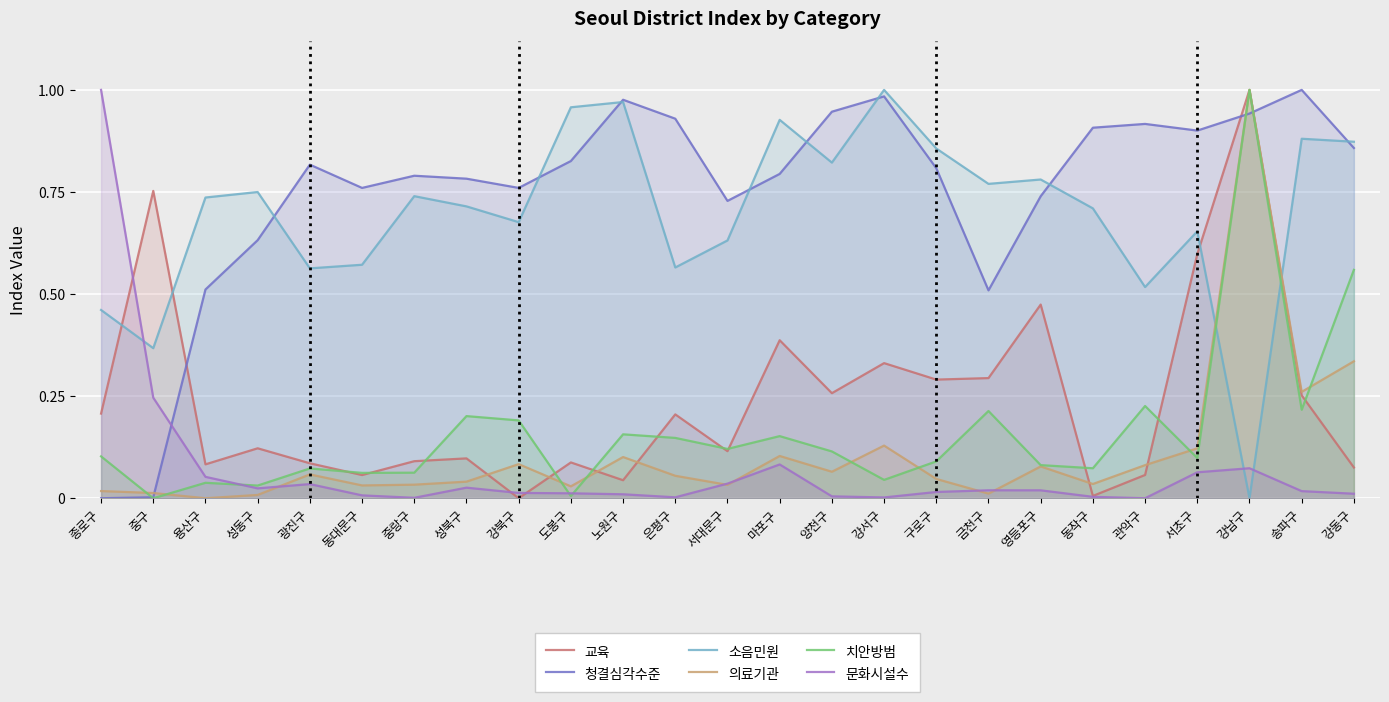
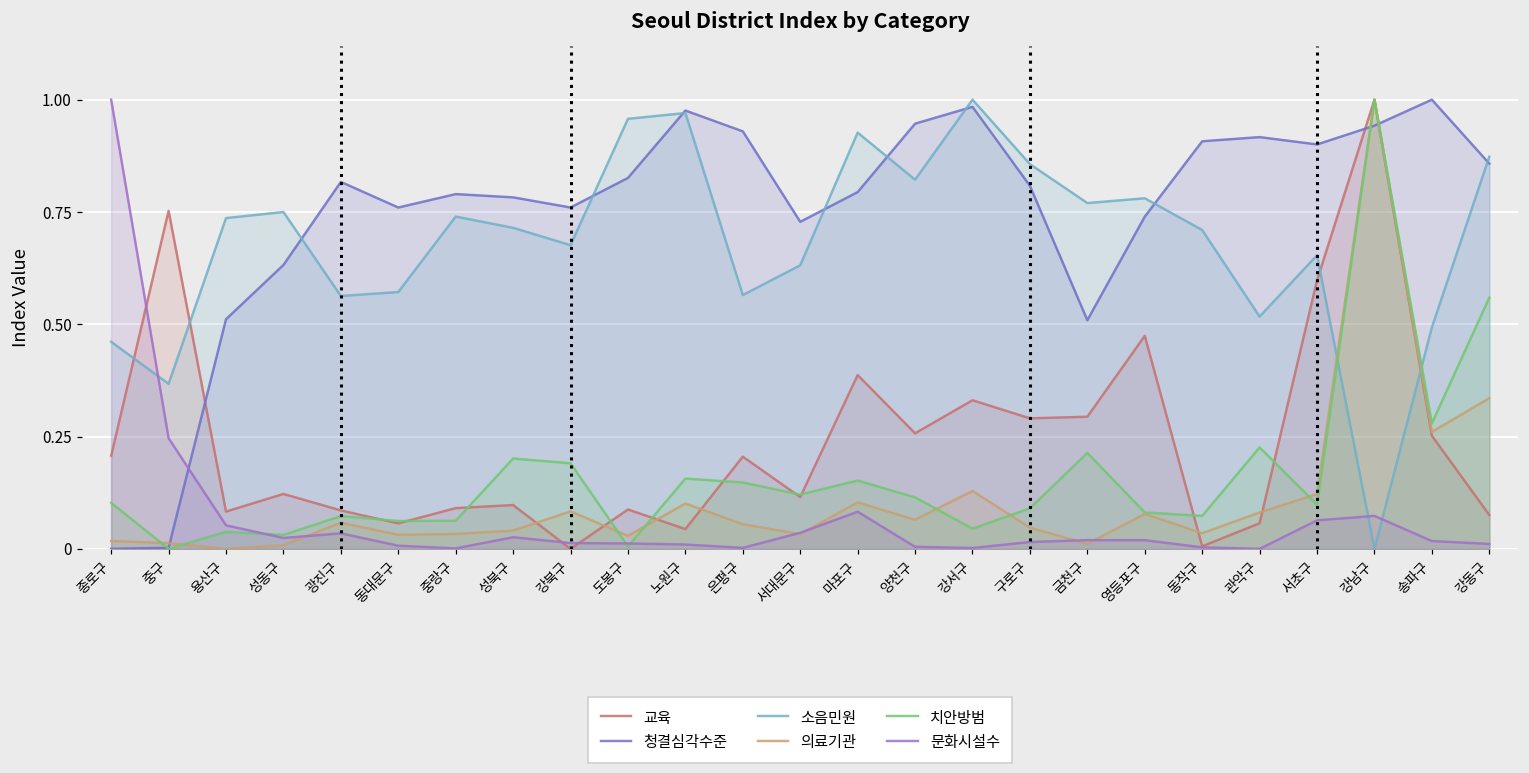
  {
    "소음민원": {
      "종로구": 0.46,
      "중구": 0.37,
      "용산구": 0.74,
      "성동구": 0.75,
      "광진구": 0.56,
      "동대문구": 0.57,
      "중랑구": 0.74,
      "성북구": 0.71,
      "강북구": 0.68,
      "도봉구": 0.96,
      "은평구": 0.57,
      "서대문구": 0.63,
      "마포구": 0.93,
      "양천구": 0.82,
      "강서구": 1.00,
      "구로구": 0.86,
      "금천구": 0.77,
      "영등포구": 0.78,
      "동작구": 0.71,
      "관악구": 0.52,
      "서초구": 0.65,
      "강남구": 0.00,
-     "송파구": 0.88,
+     "송파구": 0.49,
      "강동구": 0.87
    },
    "치안방범": {
      "종로구": 0.10,
      "용산구": 0.04,
      "성동구": 0.03,
      "광진구": 0.07,
      "중랑구": 0.06,
      "성북구": 0.20,
      "강북구": 0.19,
      "도봉구": 0.01,
      "노원구": 0.16,
      "은평구": 0.15,
      "마포구": 0.15,
      "양천구": 0.11,
      "강서구": 0.04,
      "구로구": 0.09,
      "금천구": 0.21,
      "동작구": 0.07,
      "관악구": 0.23,
      "서초구": 0.10,
-     "송파구": 0.22,
+     "송파구": 0.28,
      "강동구": 0.56
    }
  }
